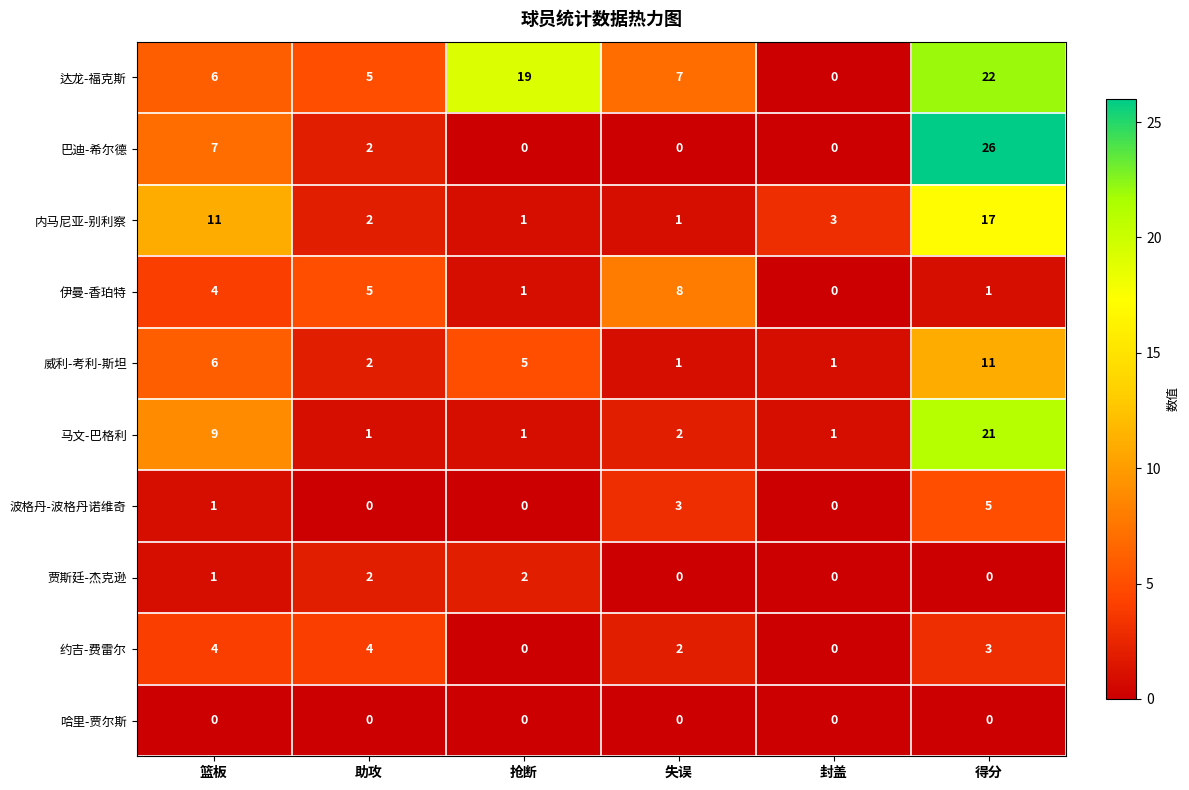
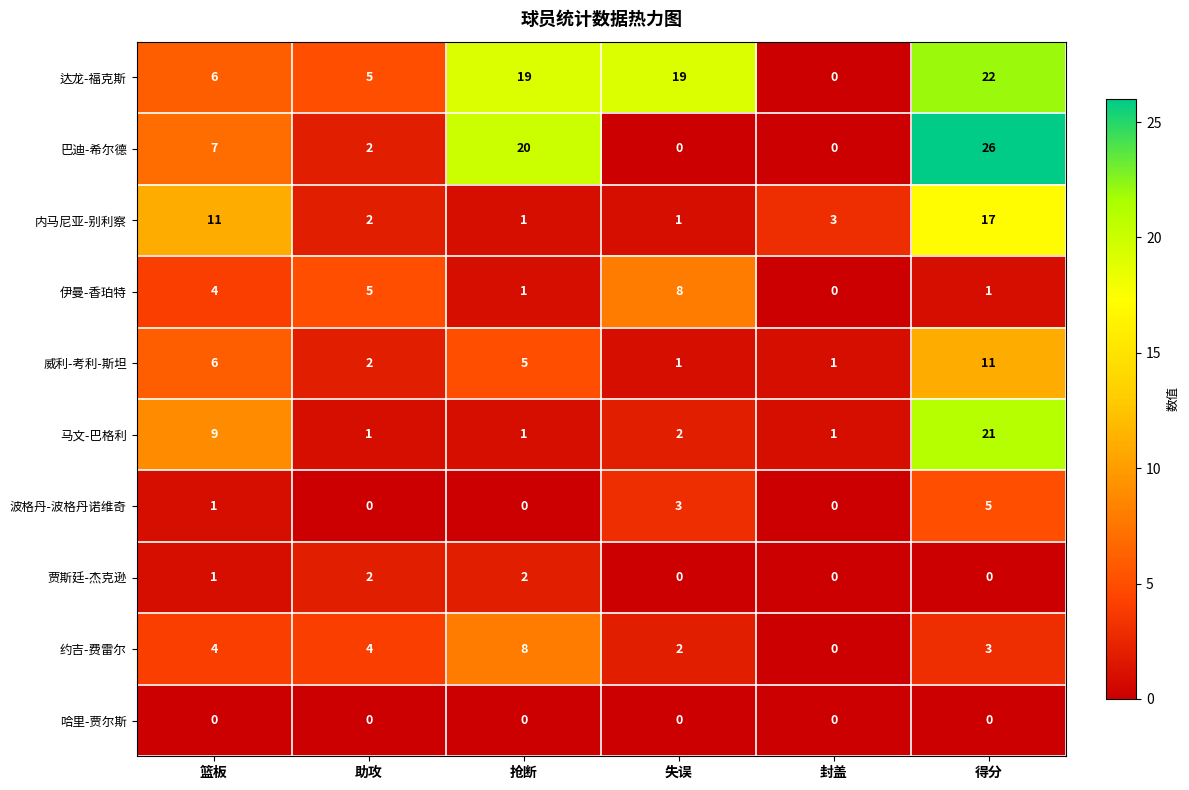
  {
    "达龙-福克斯": {
      "篮板": 6,
      "助攻": 5,
      "抢断": 19,
-     "失误": 7,
+     "失误": 19,
      "封盖": 0,
      "得分": 22
    },
    "巴迪-希尔德": {
      "篮板": 7,
      "助攻": 2,
-     "抢断": 0,
+     "抢断": 20,
      "失误": 0,
      "封盖": 0,
      "得分": 26
    },
    "内马尼亚-别利察": {
      "篮板": 11,
      "助攻": 2,
      "抢断": 1,
      "失误": 1,
      "封盖": 3,
      "得分": 17
    },
    "伊曼-香珀特": {
      "篮板": 4,
      "助攻": 5,
      "抢断": 1,
      "失误": 8,
      "封盖": 0,
      "得分": 1
    },
    "威利-考利-斯坦": {
      "篮板": 6,
      "助攻": 2,
      "抢断": 5,
      "失误": 1,
      "封盖": 1,
      "得分": 11
    },
    "马文-巴格利": {
      "篮板": 9,
      "助攻": 1,
      "抢断": 1,
      "失误": 2,
      "封盖": 1,
      "得分": 21
    },
    "波格丹-波格丹诺维奇": {
      "篮板": 1,
      "助攻": 0,
      "抢断": 0,
      "失误": 3,
      "封盖": 0,
      "得分": 5
    },
    "贾斯廷-杰克逊": {
      "篮板": 1,
      "助攻": 2,
      "抢断": 2,
      "失误": 0,
      "封盖": 0,
      "得分": 0
    },
    "约吉-费雷尔": {
      "篮板": 4,
      "助攻": 4,
-     "抢断": 0,
+     "抢断": 8,
      "失误": 2,
      "封盖": 0,
      "得分": 3
    },
    "哈里-贾尔斯": {
      "篮板": 0,
      "助攻": 0,
      "抢断": 0,
      "失误": 0,
      "封盖": 0,
      "得分": 0
    }
  }
